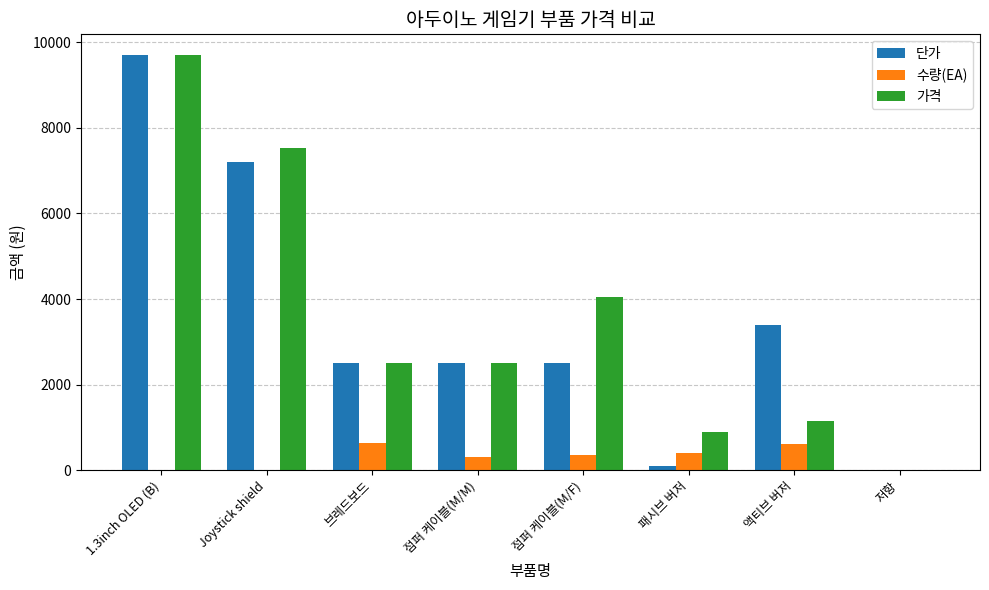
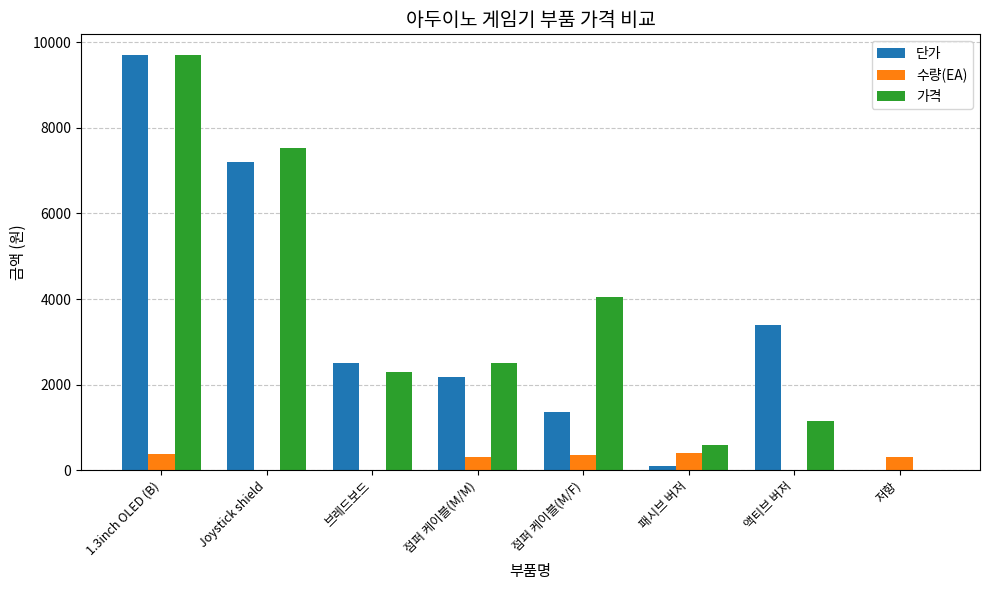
  {
    "단가": {
      "1.3inch OLED (B)": 9700,
      "Joystick shield": 7200,
      "브레드보드": 2500,
-     "점퍼 케이블(M/M)": 2500,
-     "점퍼 케이블(M/F)": 2500,
+     "점퍼 케이블(M/M)": 2200,
+     "점퍼 케이블(M/F)": 1400,
      "패시브 버저": 100,
      "액티브 버저": 3400,
      "저항": 0
    },
    "수량(EA)": {
-     "1.3inch OLED (B)": 0,
-     "브레드보드": 600,
+     "1.3inch OLED (B)": 400,
+     "브레드보드": 0,
      "점퍼 케이블(M/M)": 300,
      "점퍼 케이블(M/F)": 300,
      "패시브 버저": 400,
-     "액티브 버저": 600,
-     "저항": 0
+     "액티브 버저": 0,
+     "저항": 300
    },
    "가격": {
      "1.3inch OLED (B)": 9700,
      "Joystick shield": 7500,
-     "브레드보드": 2500,
+     "브레드보드": 2300,
      "점퍼 케이블(M/M)": 2500,
      "점퍼 케이블(M/F)": 4000,
-     "패시브 버저": 900,
+     "패시브 버저": 600,
      "액티브 버저": 1200,
      "저항": 0
    }
  }
